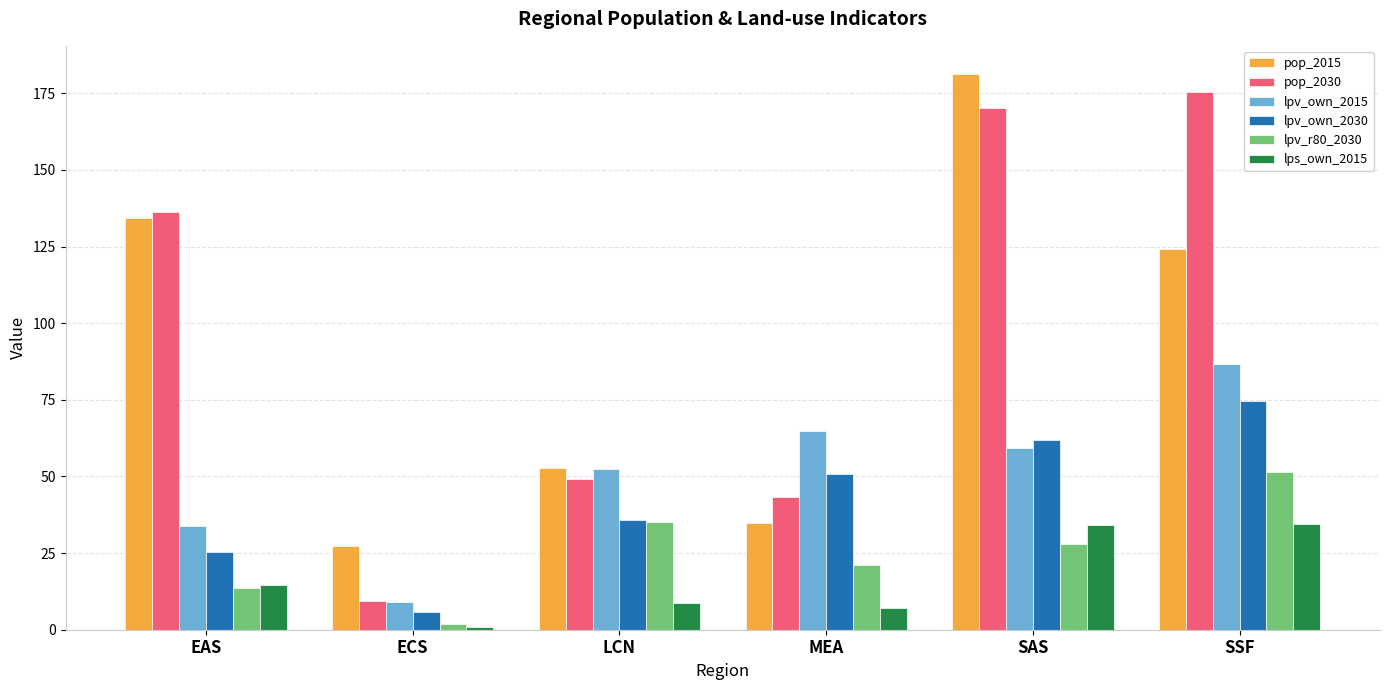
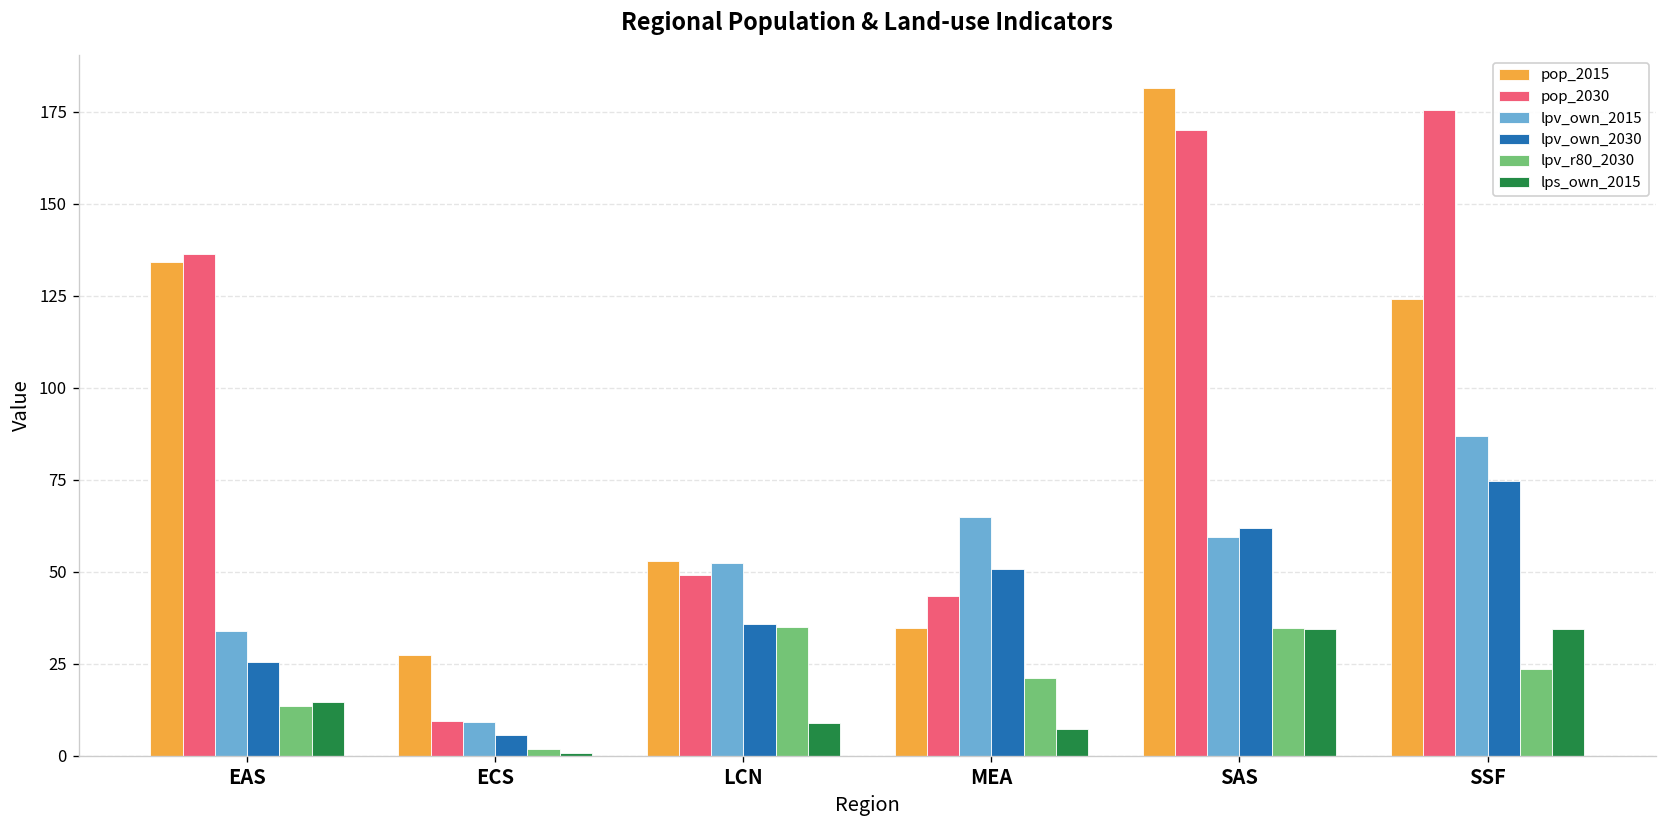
  {
    "pop_2015": {
      "EAS": 134,
      "ECS": 27,
      "LCN": 53,
      "MEA": 35,
      "SAS": 181,
      "SSF": 124
    },
    "pop_2030": {
      "EAS": 136,
      "ECS": 9,
      "LCN": 49,
      "MEA": 43,
      "SAS": 170,
      "SSF": 175
    },
    "lpv_own_2015": {
      "EAS": 34,
      "ECS": 9,
      "LCN": 52,
      "MEA": 65,
      "SAS": 59,
      "SSF": 87
    },
    "lpv_own_2030": {
      "EAS": 25,
      "ECS": 6,
      "LCN": 36,
      "MEA": 51,
      "SAS": 62,
      "SSF": 75
    },
    "lpv_r80_2030": {
      "EAS": 14,
      "ECS": 2,
      "LCN": 35,
      "MEA": 21,
-     "SAS": 28,
-     "SSF": 51
+     "SAS": 35,
+     "SSF": 24
    },
    "lps_own_2015": {
      "EAS": 15,
      "LCN": 9,
      "MEA": 7,
      "SAS": 34,
      "SSF": 34
    }
  }
